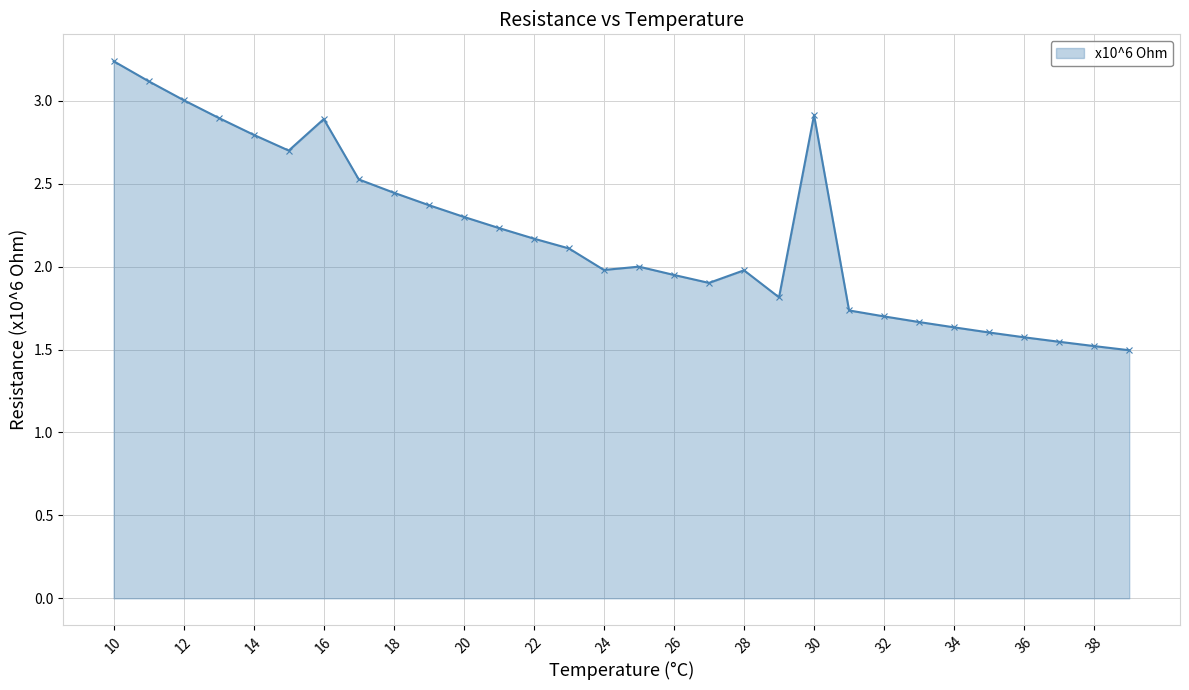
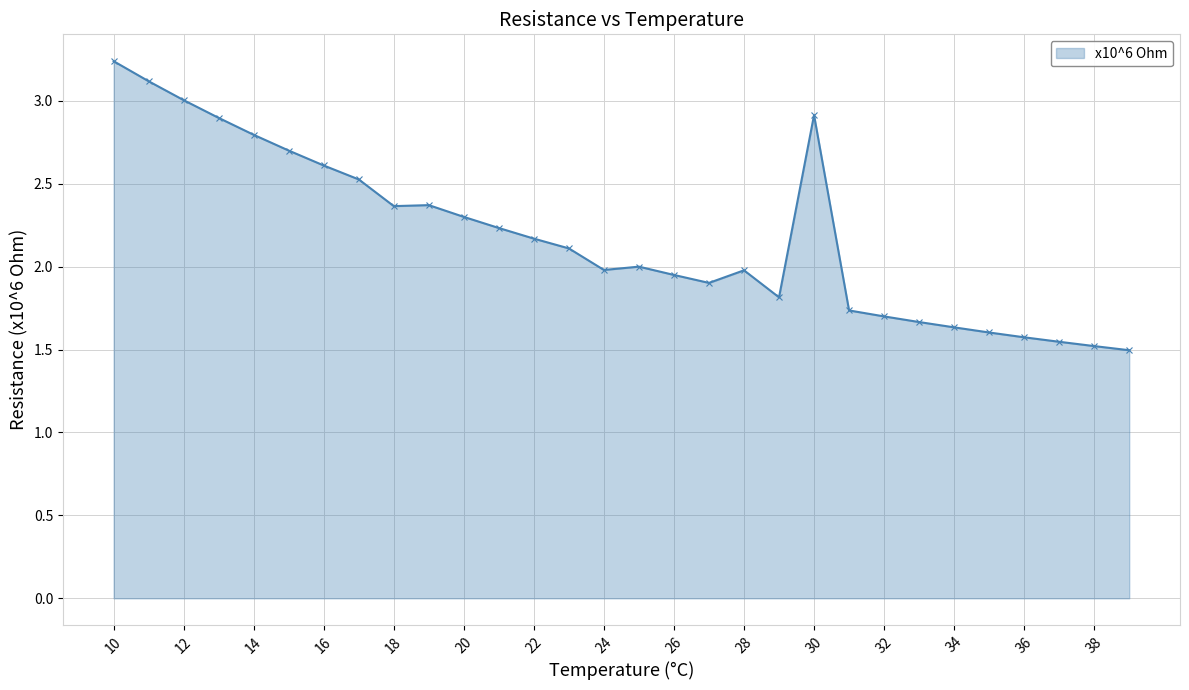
  {
    "10": 3.24,
    "12": 3.00,
    "14": 2.80,
-   "16": 2.89,
-   "18": 2.45,
+   "16": 2.61,
+   "18": 2.37,
    "20": 2.30,
    "22": 2.17,
    "24": 1.98,
    "26": 1.95,
    "28": 1.98,
    "30": 2.91,
    "32": 1.70,
    "34": 1.63,
    "36": 1.57,
    "38": 1.52
  }
